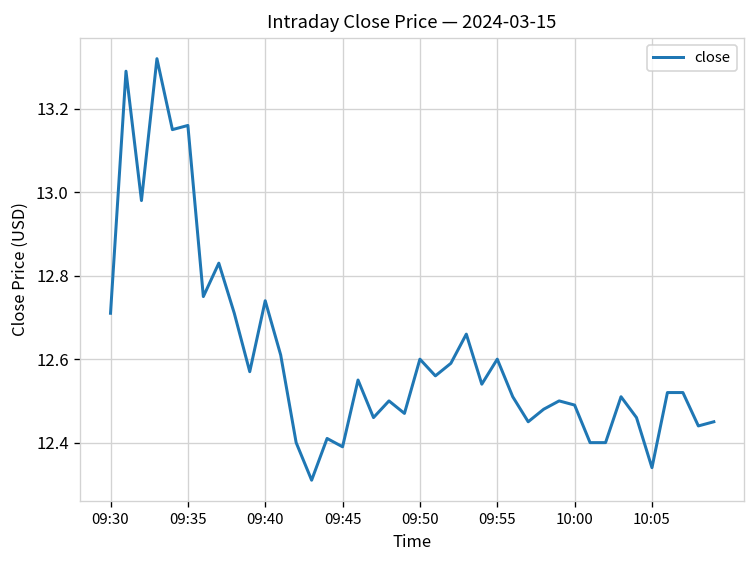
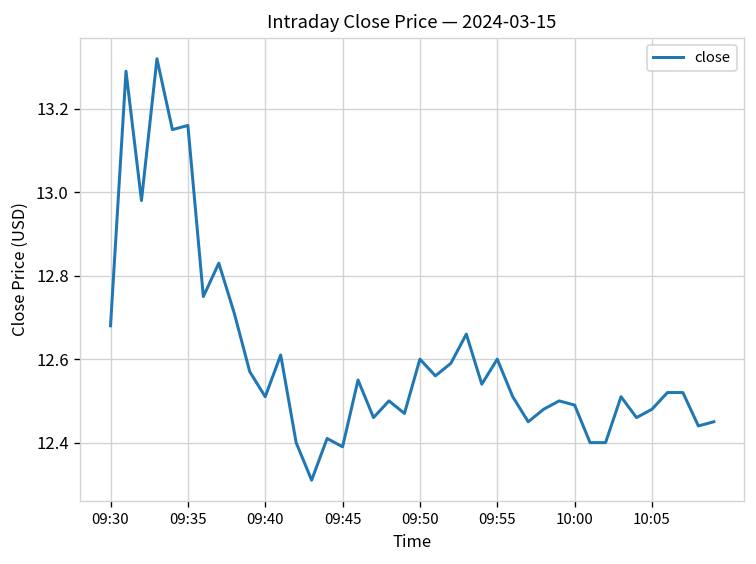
  {
-   "09:30": 12.71,
+   "09:30": 12.68,
    "09:35": 13.16,
-   "09:40": 12.74,
+   "09:40": 12.51,
    "09:45": 12.39,
    "09:50": 12.60,
    "09:55": 12.60,
    "10:00": 12.49,
-   "10:05": 12.34
+   "10:05": 12.48
  }
